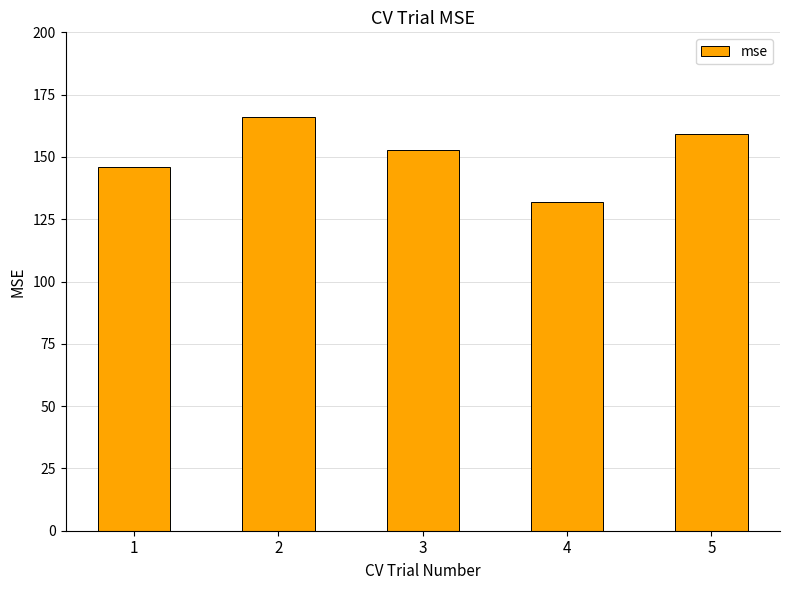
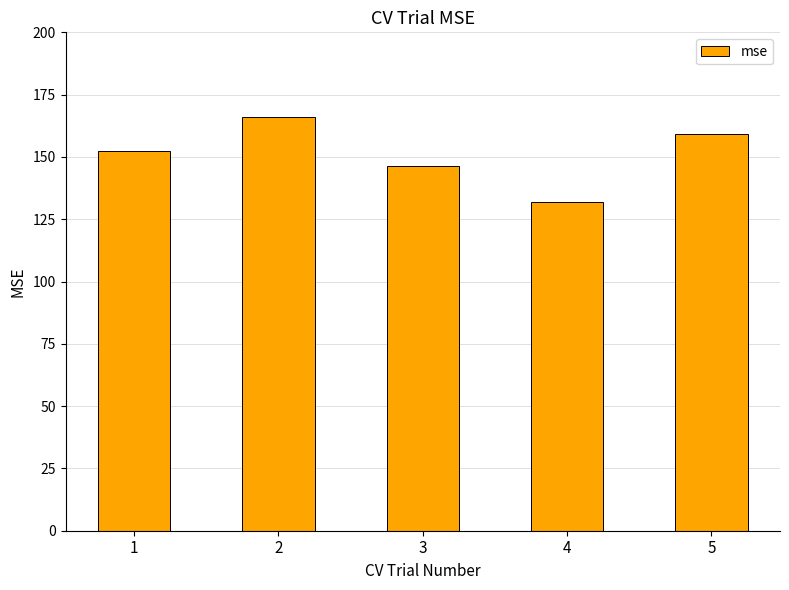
  {
-   "1": 146,
+   "1": 152,
    "2": 166,
-   "3": 153,
+   "3": 146,
    "4": 132,
    "5": 159
  }
